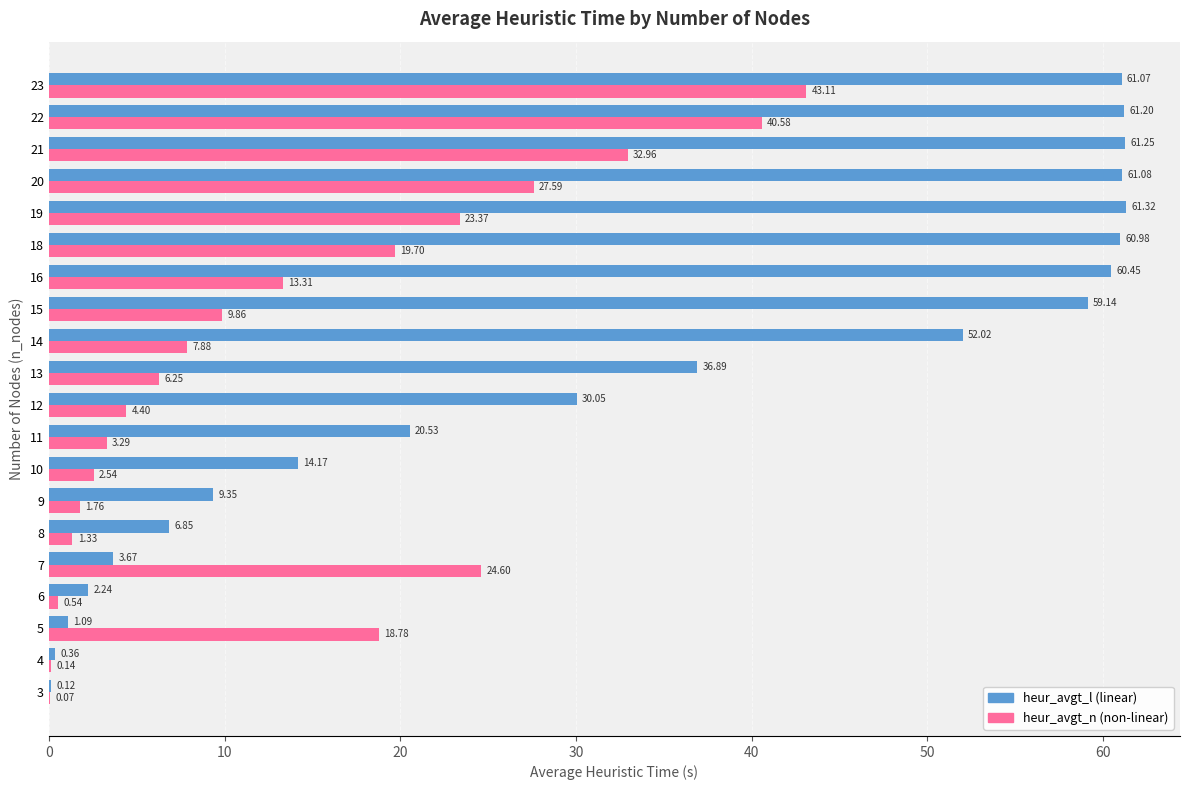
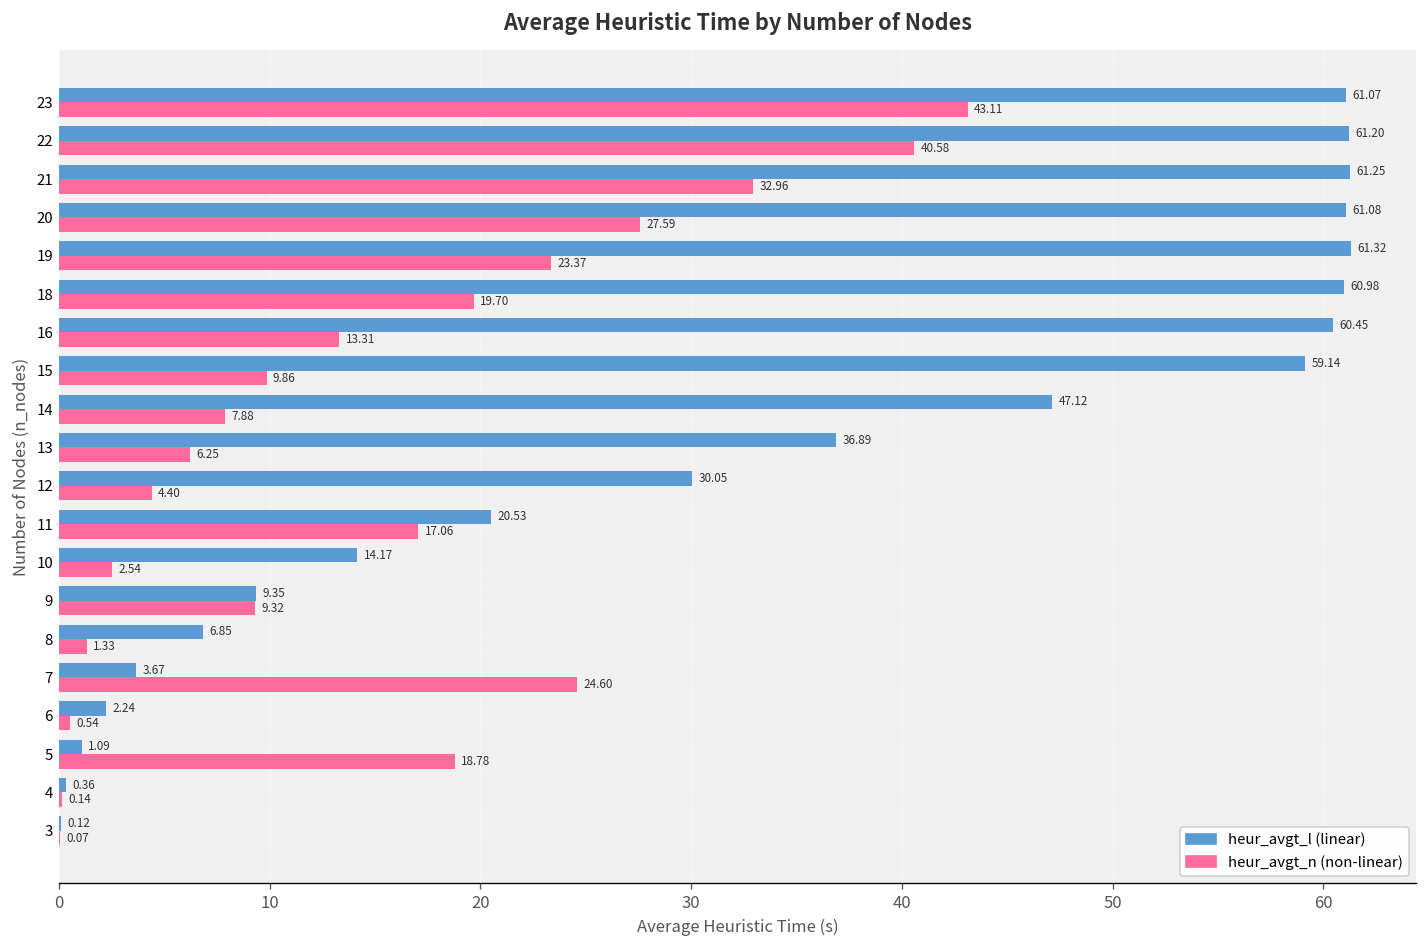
  {
    "heur_avgt_l (linear)": {
      "23": 61.07,
      "22": 61.20,
      "21": 61.25,
      "20": 61.08,
      "19": 61.32,
      "18": 60.98,
      "16": 60.45,
      "15": 59.14,
-     "14": 52.02,
+     "14": 47.12,
      "13": 36.89,
      "12": 30.05,
      "11": 20.53,
      "10": 14.17,
      "9": 9.35,
      "8": 6.85,
      "7": 3.67,
      "6": 2.24,
      "5": 1.09,
      "4": 0.36,
      "3": 0.12
    },
    "heur_avgt_n (non-linear)": {
      "23": 43.11,
      "22": 40.58,
      "21": 32.96,
      "20": 27.59,
      "19": 23.37,
      "18": 19.70,
      "16": 13.31,
      "15": 9.86,
      "14": 7.88,
      "13": 6.25,
      "12": 4.40,
-     "11": 3.29,
+     "11": 17.06,
      "10": 2.54,
-     "9": 1.76,
+     "9": 9.32,
      "8": 1.33,
      "7": 24.60,
      "6": 0.54,
      "5": 18.78,
      "4": 0.14,
      "3": 0.07
    }
  }
